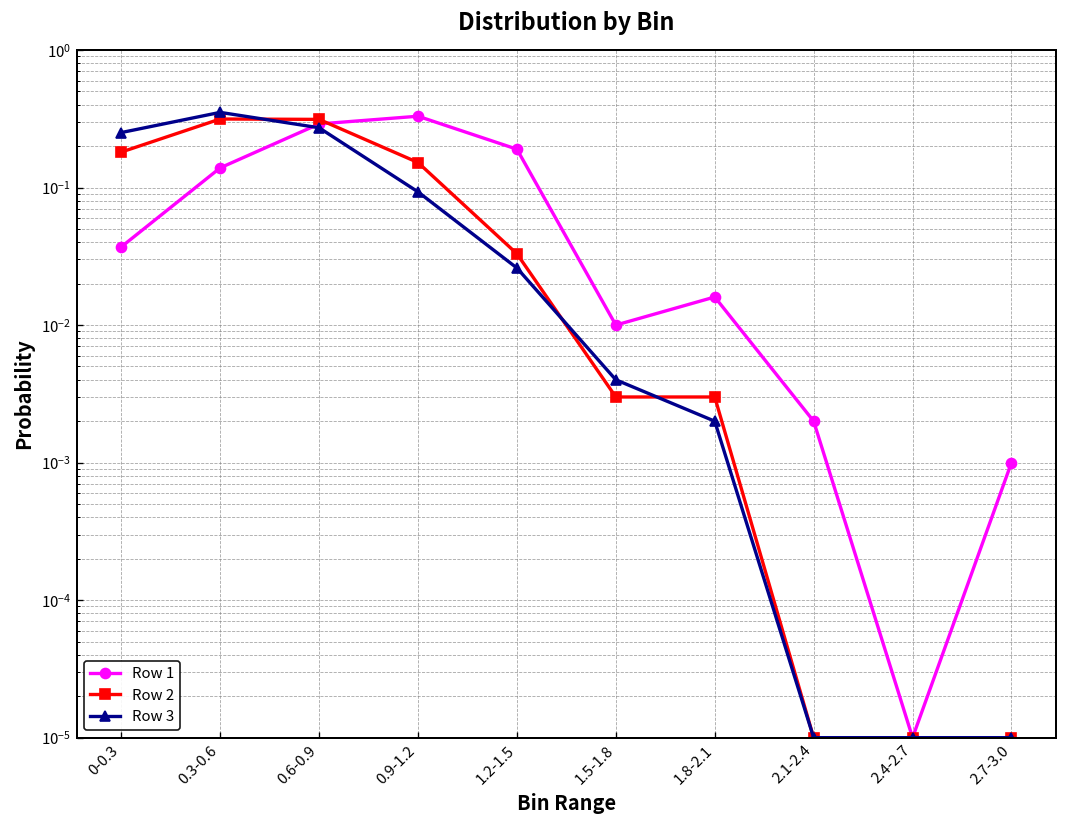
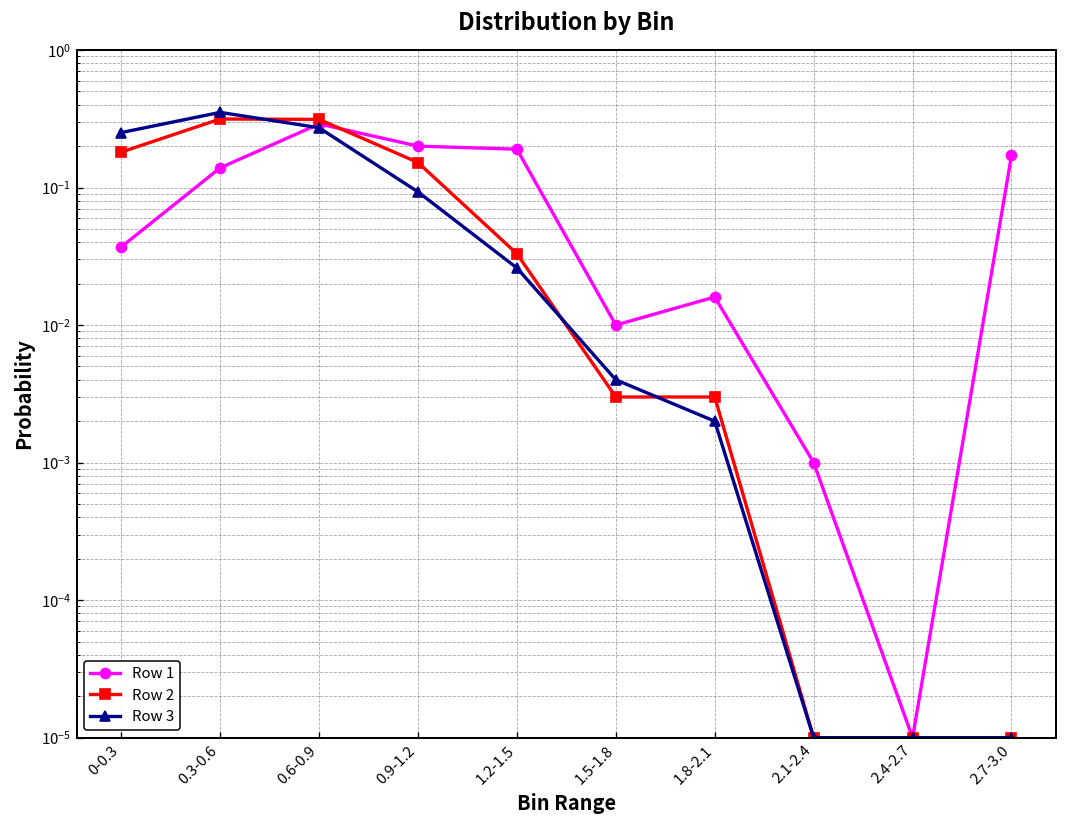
  {
    "Row 1": {
      "0-0.3": 0.037,
      "0.3-0.6": 0.14,
      "0.6-0.9": 0.29,
-     "0.9-1.2": 0.33,
+     "0.9-1.2": 0.20,
      "1.2-1.5": 0.19,
      "1.5-1.8": 0.010,
      "1.8-2.1": 0.016,
-     "2.1-2.4": 0.002,
-     "2.7-3.0": 0.001
+     "2.1-2.4": 0.001,
+     "2.7-3.0": 0.17
    },
    "Row 2": {
      "0-0.3": 0.18,
      "0.3-0.6": 0.32,
      "0.6-0.9": 0.31,
      "0.9-1.2": 0.15,
      "1.2-1.5": 0.033,
      "1.5-1.8": 0.003,
      "1.8-2.1": 0.003
    },
    "Row 3": {
      "0-0.3": 0.25,
      "0.3-0.6": 0.35,
      "0.6-0.9": 0.27,
      "0.9-1.2": 0.09,
      "1.2-1.5": 0.026,
      "1.5-1.8": 0.004,
      "1.8-2.1": 0.002
    }
  }
